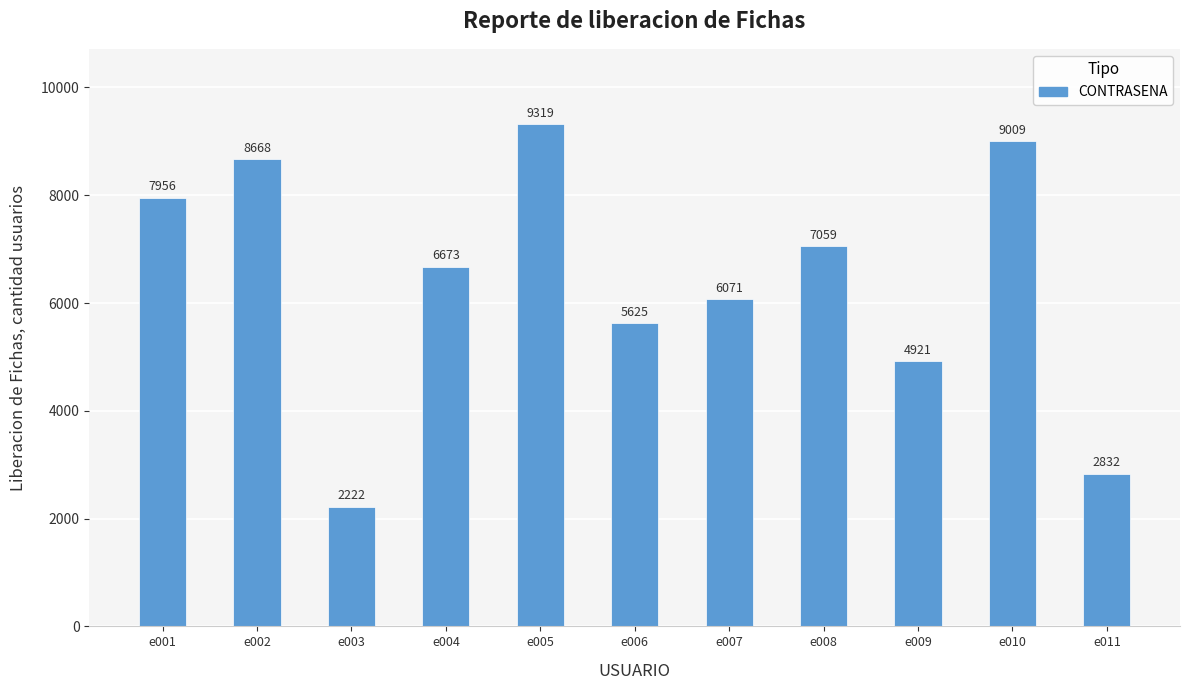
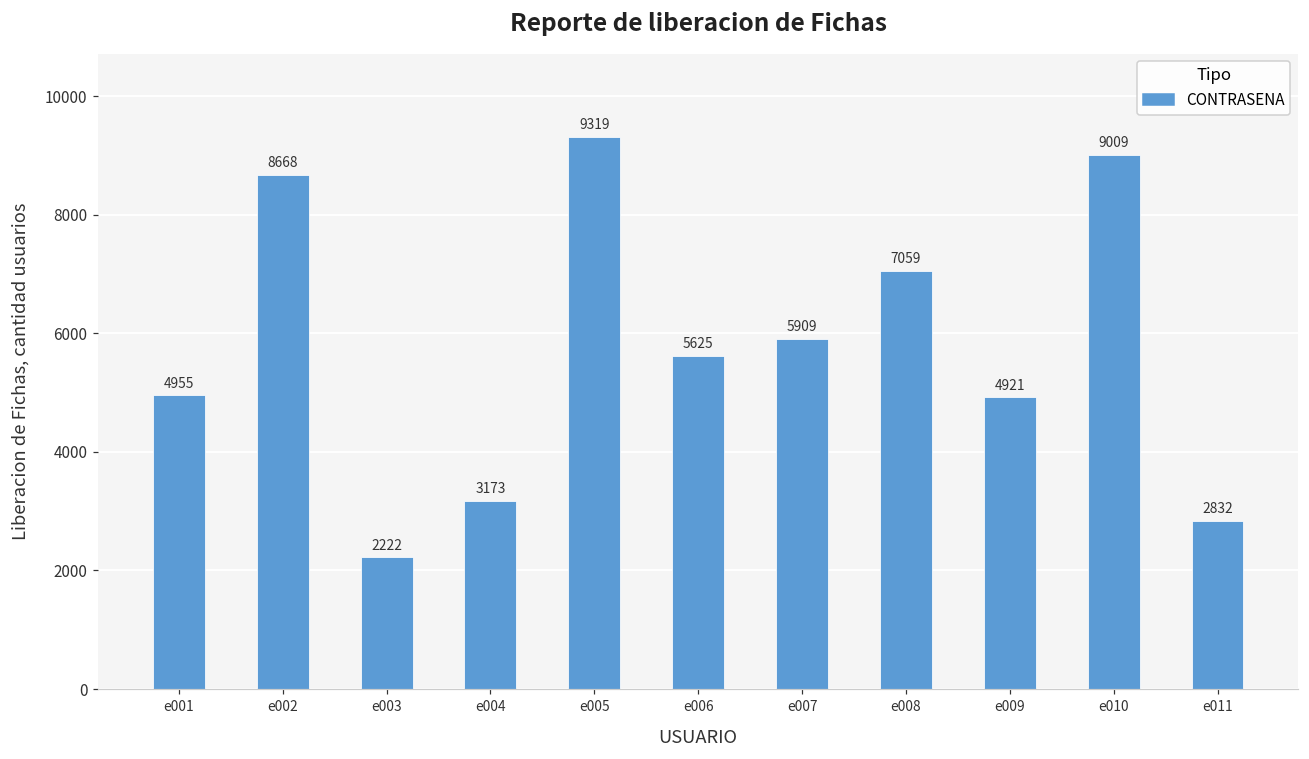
  {
-   "e001": 7956,
+   "e001": 4955,
    "e002": 8668,
    "e003": 2222,
-   "e004": 6673,
+   "e004": 3173,
    "e005": 9319,
    "e006": 5625,
-   "e007": 6071,
+   "e007": 5909,
    "e008": 7059,
    "e009": 4921,
    "e010": 9009,
    "e011": 2832
  }
